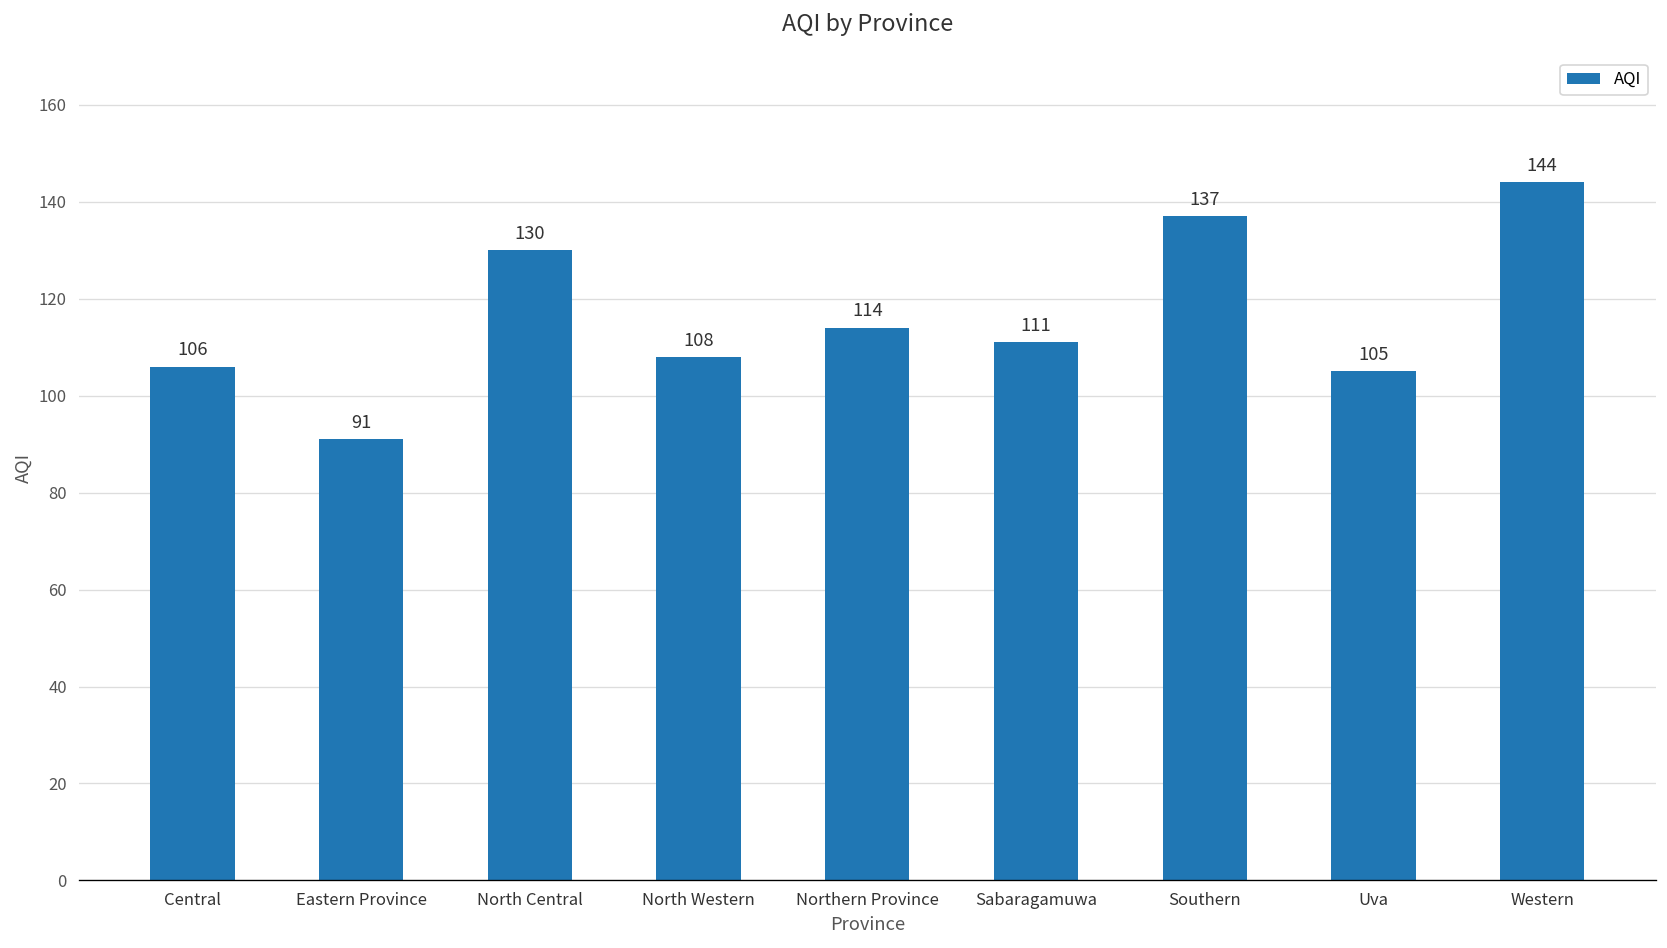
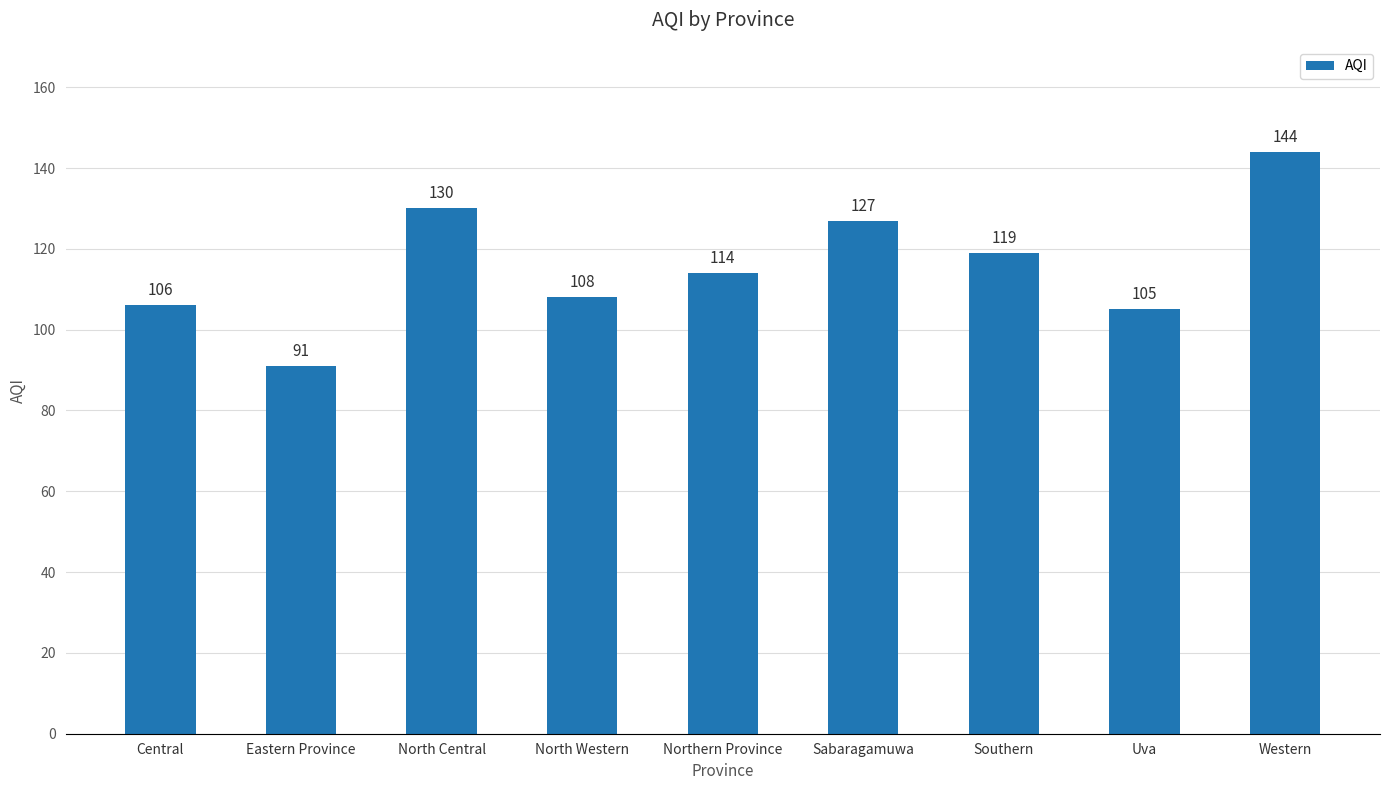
  {
    "Central": 106,
    "Eastern Province": 91,
    "North Central": 130,
    "North Western": 108,
    "Northern Province": 114,
-   "Sabaragamuwa": 111,
-   "Southern": 137,
+   "Sabaragamuwa": 127,
+   "Southern": 119,
    "Uva": 105,
    "Western": 144
  }
